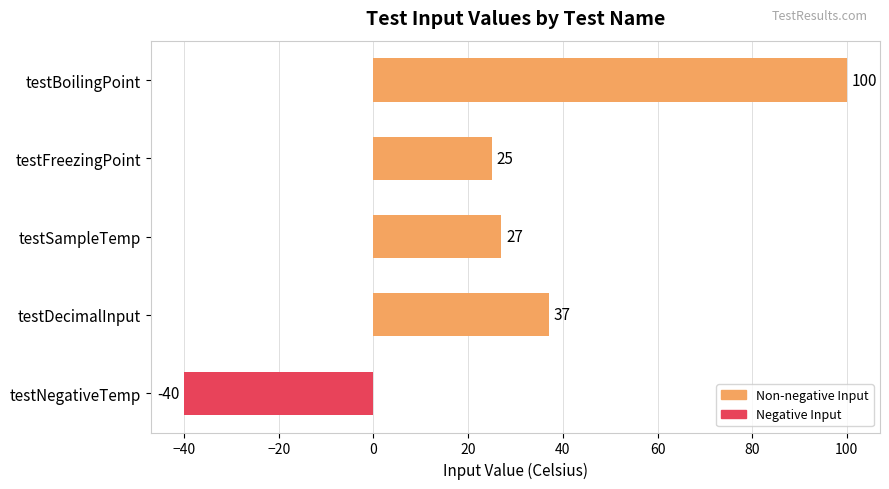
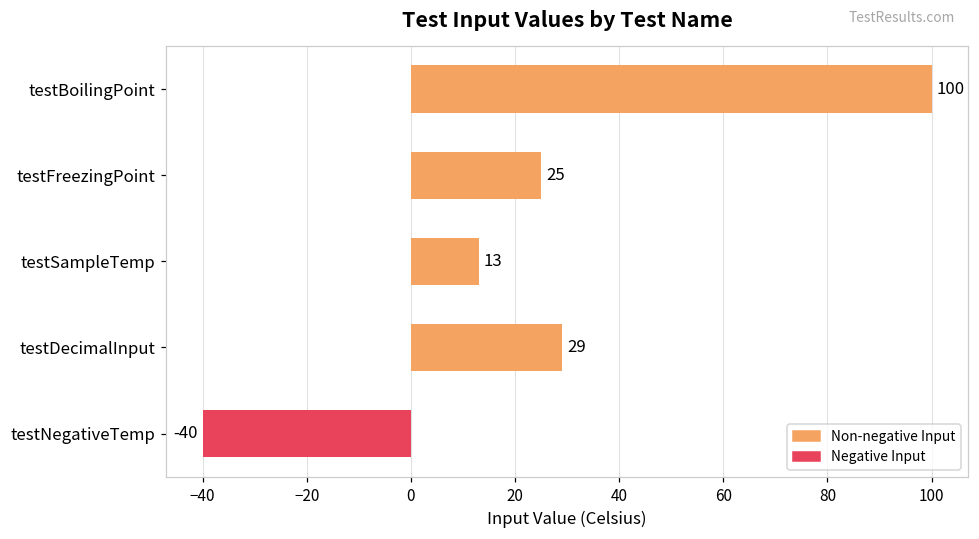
  {
    "testBoilingPoint": 100,
    "testFreezingPoint": 25,
-   "testSampleTemp": 27,
-   "testDecimalInput": 37,
+   "testSampleTemp": 13,
+   "testDecimalInput": 29,
    "testNegativeTemp": -40
  }
